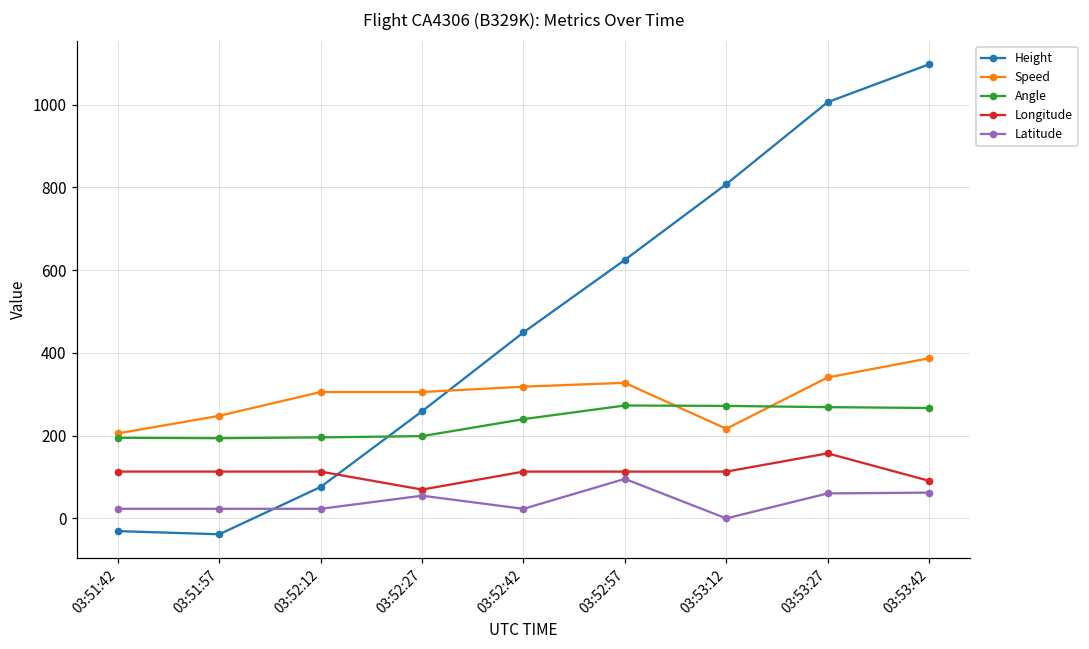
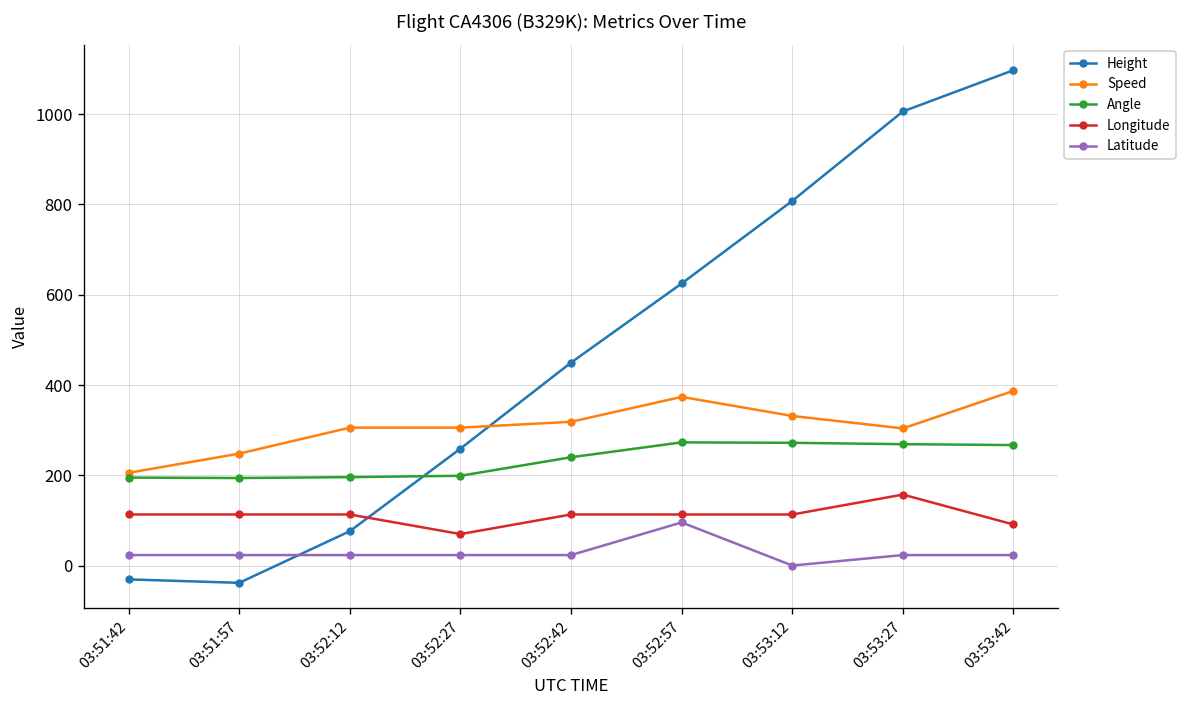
  {
    "Height": {
      "03:51:42": -30,
      "03:51:57": -40,
      "03:52:12": 80,
      "03:52:27": 260,
      "03:52:42": 450,
      "03:52:57": 620,
      "03:53:12": 810,
      "03:53:27": 1010,
      "03:53:42": 1100
    },
    "Speed": {
      "03:51:42": 210,
      "03:51:57": 250,
      "03:52:12": 310,
      "03:52:27": 310,
      "03:52:42": 320,
-     "03:52:57": 330,
-     "03:53:12": 220,
-     "03:53:27": 340,
+     "03:52:57": 370,
+     "03:53:12": 330,
+     "03:53:27": 300,
      "03:53:42": 390
    },
    "Angle": {
      "03:51:42": 200,
      "03:51:57": 190,
      "03:52:12": 200,
      "03:52:27": 200,
      "03:52:42": 240,
      "03:52:57": 270,
      "03:53:12": 270,
      "03:53:27": 270,
      "03:53:42": 270
    },
    "Longitude": {
      "03:51:42": 110,
      "03:51:57": 110,
      "03:52:12": 110,
      "03:52:27": 70,
      "03:52:42": 110,
      "03:52:57": 110,
      "03:53:12": 110,
      "03:53:27": 160,
      "03:53:42": 90
    },
    "Latitude": {
      "03:51:42": 20,
      "03:51:57": 20,
      "03:52:12": 20,
-     "03:52:27": 60,
+     "03:52:27": 20,
      "03:52:42": 20,
      "03:52:57": 100,
      "03:53:12": 0,
-     "03:53:27": 60,
-     "03:53:42": 60
+     "03:53:27": 20,
+     "03:53:42": 20
    }
  }
